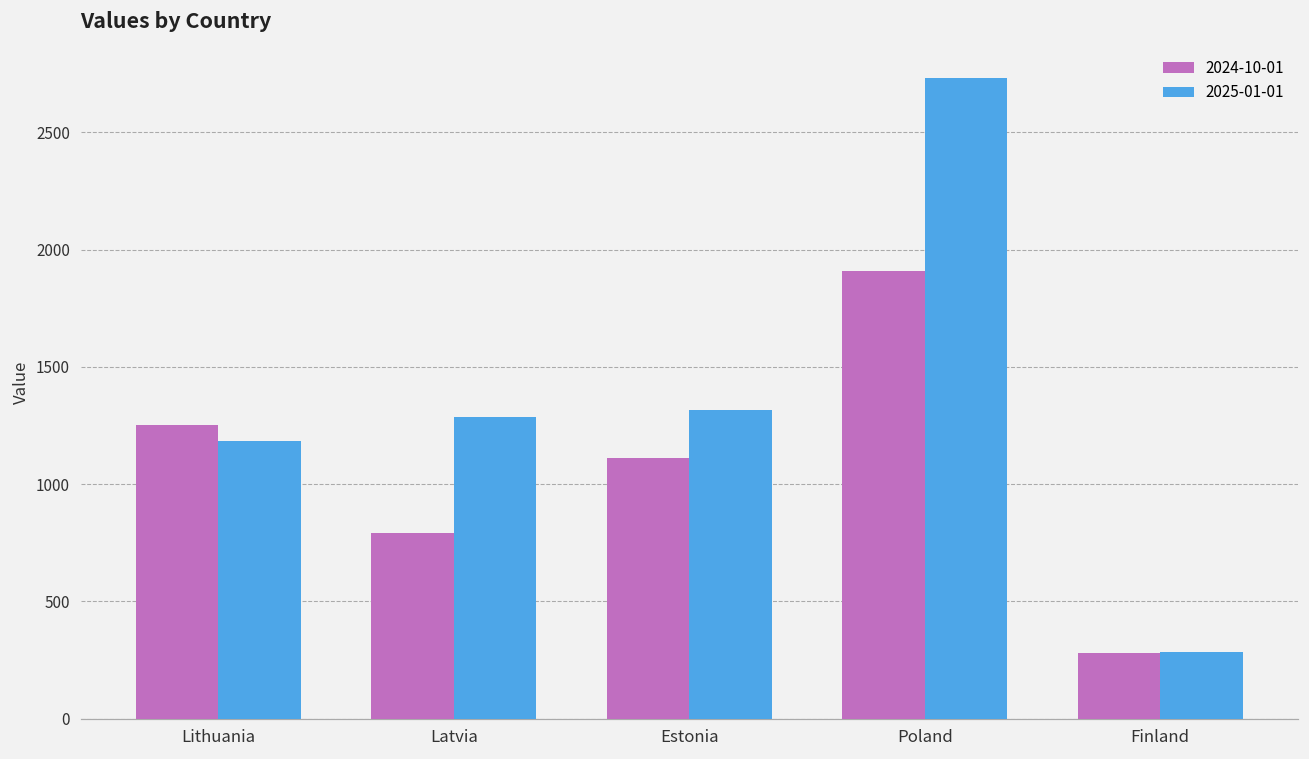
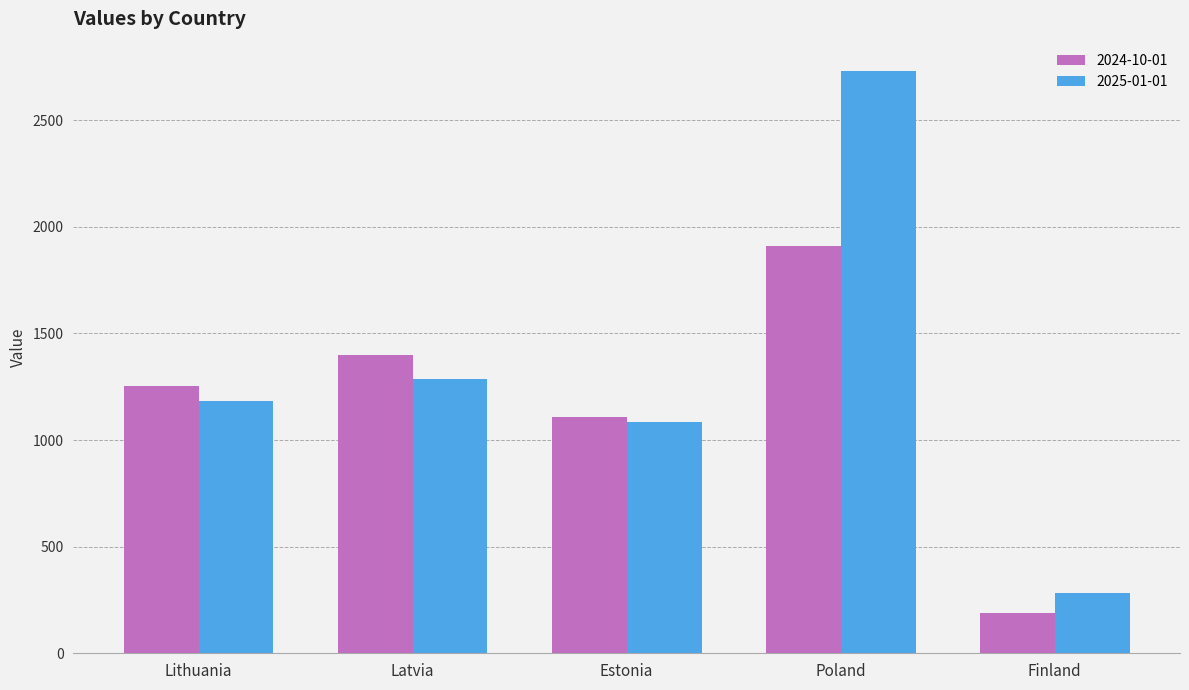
  {
    "2024-10-01": {
      "Lithuania": 1250,
-     "Latvia": 790,
+     "Latvia": 1400,
      "Estonia": 1110,
      "Poland": 1910,
-     "Finland": 280
+     "Finland": 190
    },
    "2025-01-01": {
      "Lithuania": 1190,
      "Latvia": 1290,
-     "Estonia": 1320,
+     "Estonia": 1090,
      "Poland": 2730,
      "Finland": 290
    }
  }
